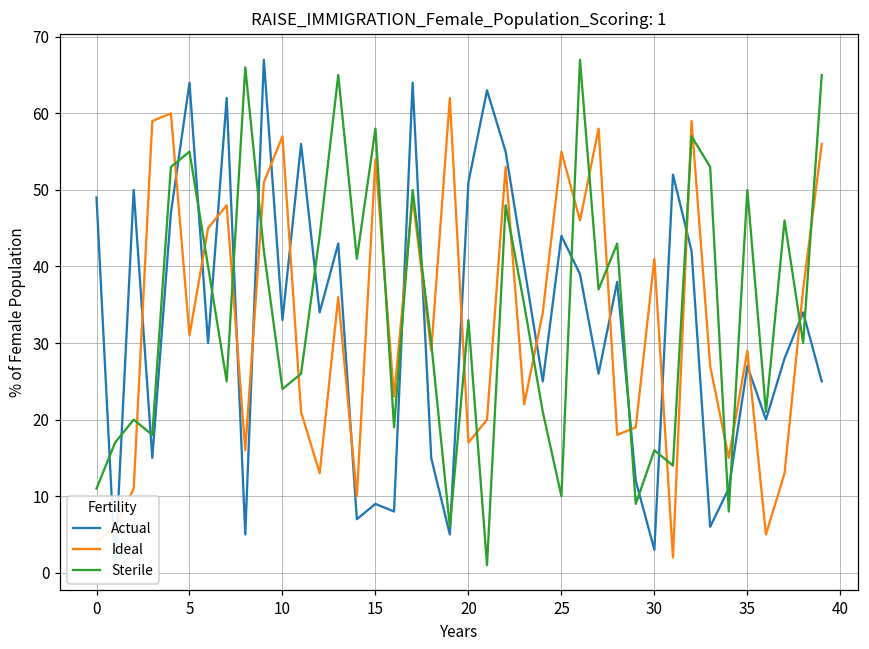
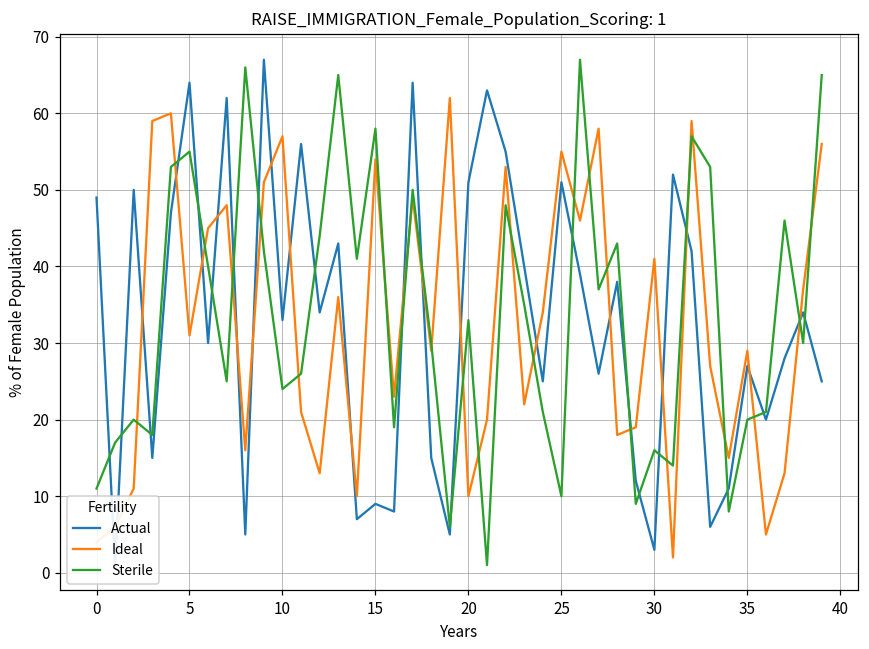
  {
    "Actual": {
      "0": 49,
      "5": 64,
      "10": 33,
      "15": 9,
      "20": 51,
-     "25": 44,
+     "25": 51,
      "30": 3,
      "35": 27
    },
    "Ideal": {
      "5": 31,
      "10": 57,
      "15": 54,
-     "20": 17,
+     "20": 10,
      "25": 55,
      "30": 41,
      "35": 29
    },
    "Sterile": {
      "0": 11,
      "5": 55,
      "10": 24,
      "15": 58,
      "20": 33,
      "25": 10,
      "30": 16,
-     "35": 50
+     "35": 20
    }
  }
